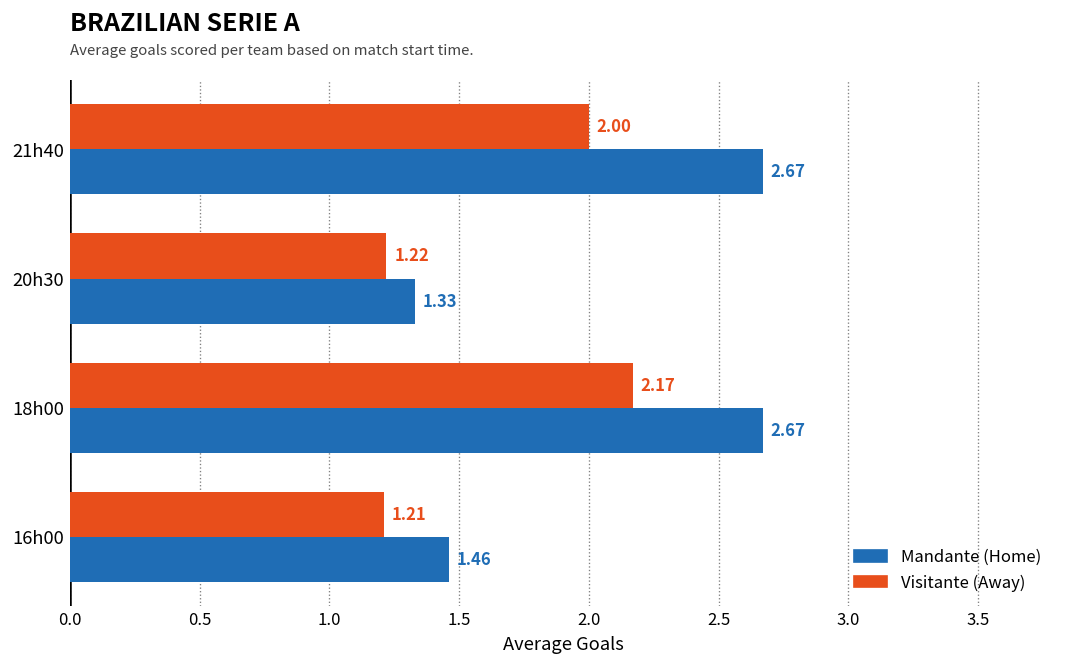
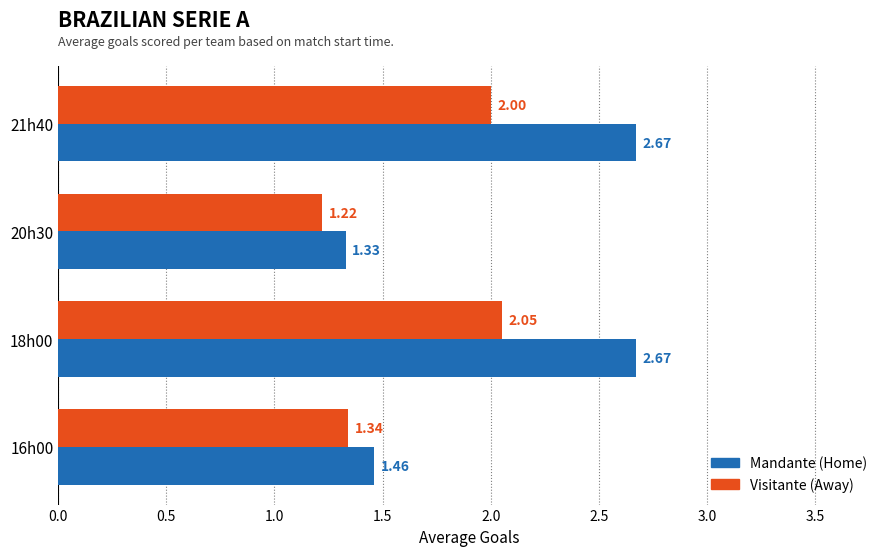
  {
    "Visitante (Away)": {
      "21h40": 2.00,
      "20h30": 1.22,
-     "18h00": 2.17,
-     "16h00": 1.21
+     "18h00": 2.05,
+     "16h00": 1.34
    },
    "Mandante (Home)": {
      "21h40": 2.67,
      "20h30": 1.33,
      "18h00": 2.67,
      "16h00": 1.46
    }
  }
